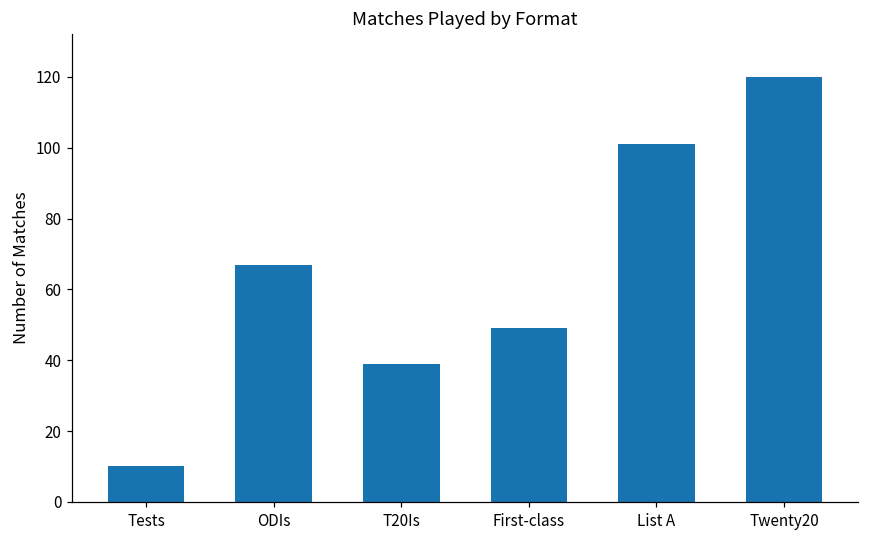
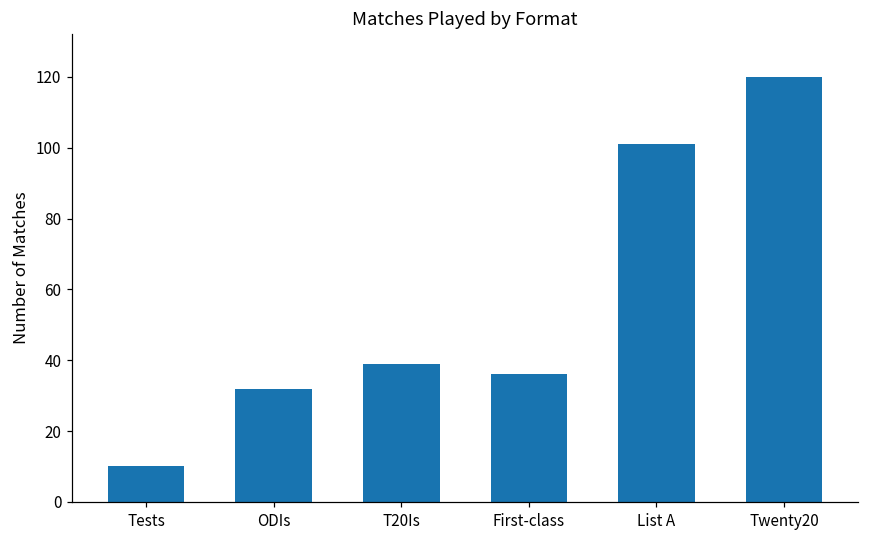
  {
    "Tests": 10,
-   "ODIs": 67,
+   "ODIs": 32,
    "T20Is": 39,
-   "First-class": 49,
+   "First-class": 36,
    "List A": 101,
    "Twenty20": 120
  }
